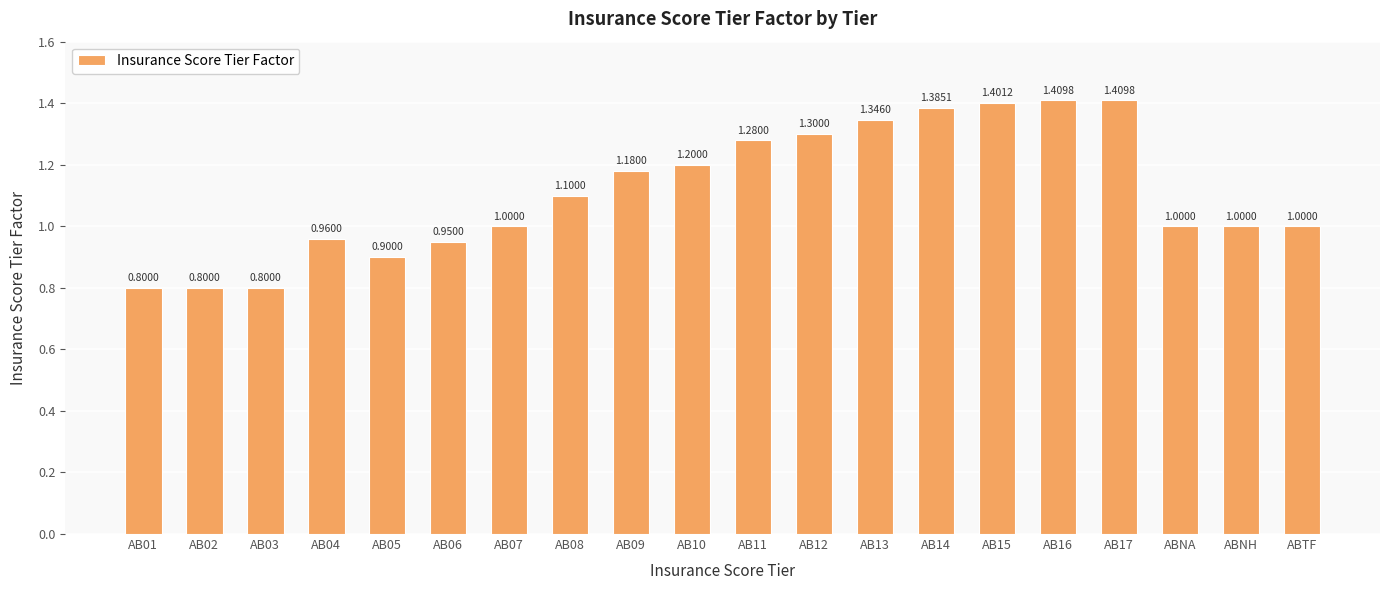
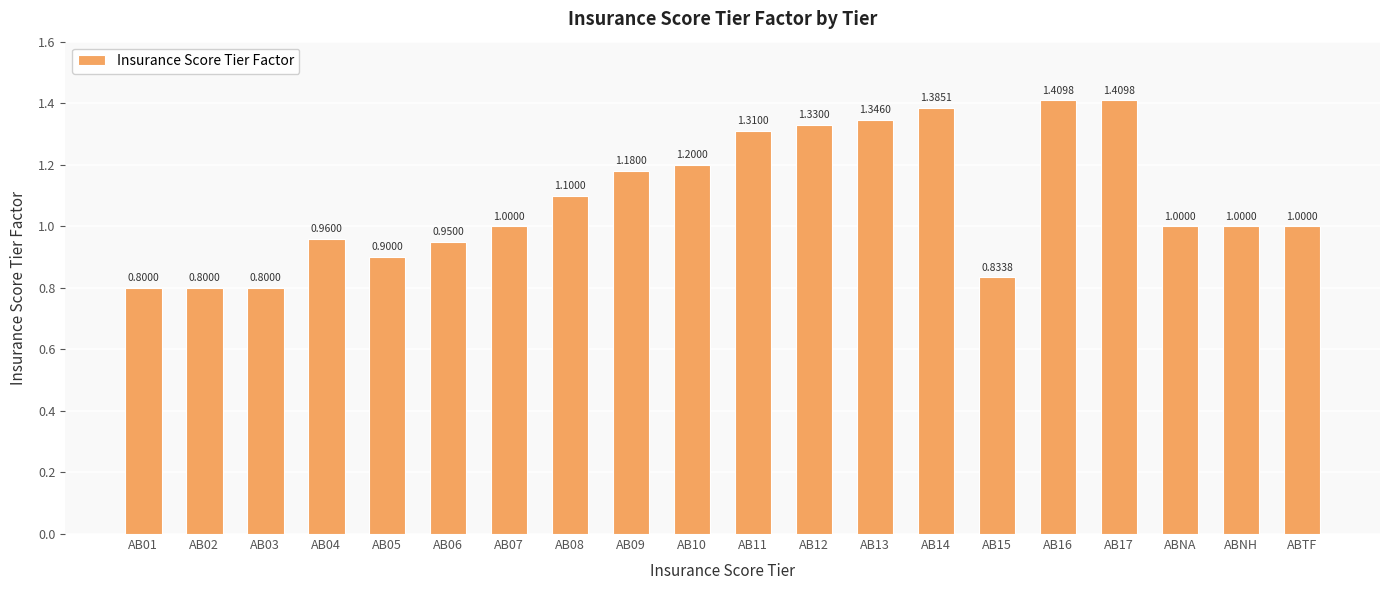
  {
    "AB01": 0.8000,
    "AB02": 0.8000,
    "AB03": 0.8000,
    "AB04": 0.9600,
    "AB05": 0.9000,
    "AB06": 0.9500,
    "AB07": 1.0000,
    "AB08": 1.1000,
    "AB09": 1.1800,
    "AB10": 1.2000,
-   "AB11": 1.2800,
-   "AB12": 1.3000,
+   "AB11": 1.3100,
+   "AB12": 1.3300,
    "AB13": 1.3460,
    "AB14": 1.3851,
-   "AB15": 1.4012,
+   "AB15": 0.8338,
    "AB16": 1.4098,
    "AB17": 1.4098,
    "ABNA": 1.0000,
    "ABNH": 1.0000,
    "ABTF": 1.0000
  }
